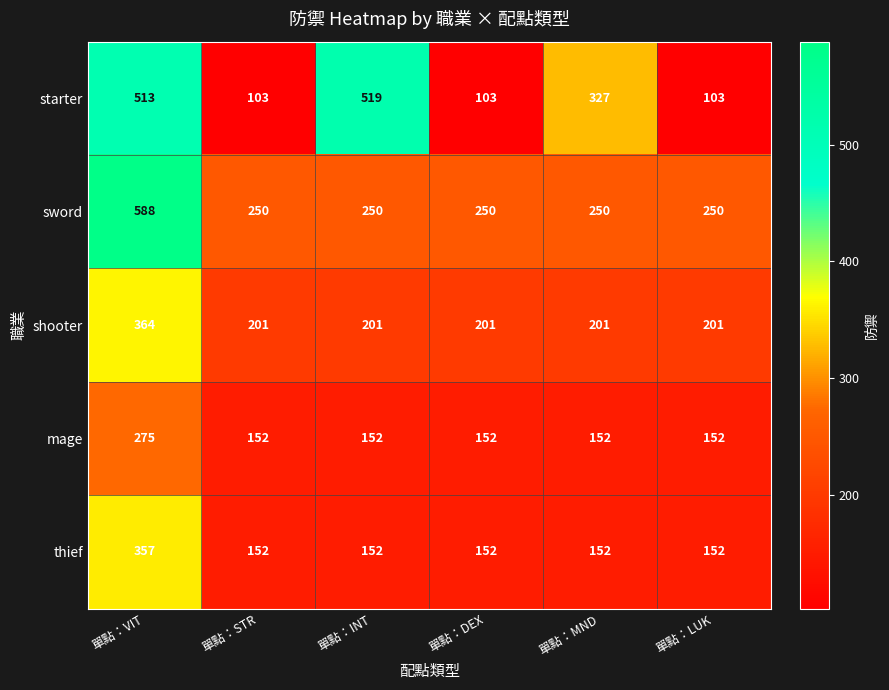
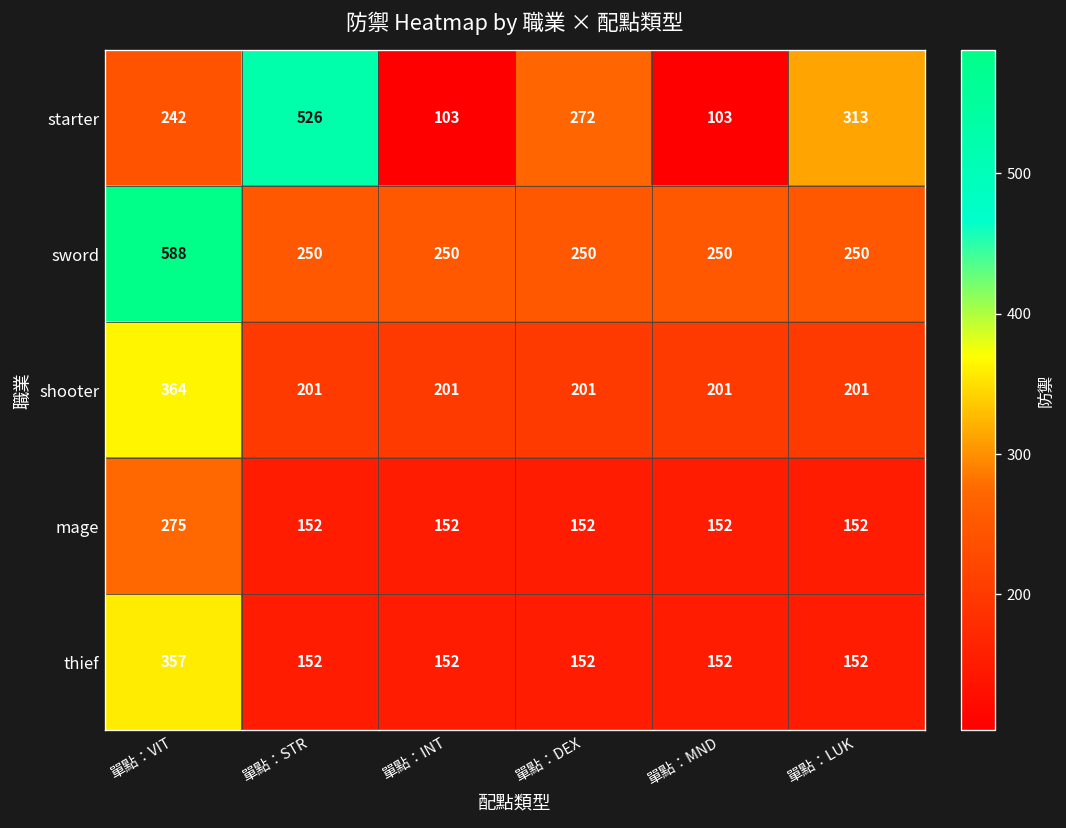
  {
    "starter": {
-     "單點：VIT": 513,
-     "單點：STR": 103,
-     "單點：INT": 519,
-     "單點：DEX": 103,
-     "單點：MND": 327,
-     "單點：LUK": 103
+     "單點：VIT": 242,
+     "單點：STR": 526,
+     "單點：INT": 103,
+     "單點：DEX": 272,
+     "單點：MND": 103,
+     "單點：LUK": 313
    },
    "sword": {
      "單點：VIT": 588,
      "單點：STR": 250,
      "單點：INT": 250,
      "單點：DEX": 250,
      "單點：MND": 250,
      "單點：LUK": 250
    },
    "shooter": {
      "單點：VIT": 364,
      "單點：STR": 201,
      "單點：INT": 201,
      "單點：DEX": 201,
      "單點：MND": 201,
      "單點：LUK": 201
    },
    "mage": {
      "單點：VIT": 275,
      "單點：STR": 152,
      "單點：INT": 152,
      "單點：DEX": 152,
      "單點：MND": 152,
      "單點：LUK": 152
    },
    "thief": {
      "單點：VIT": 357,
      "單點：STR": 152,
      "單點：INT": 152,
      "單點：DEX": 152,
      "單點：MND": 152,
      "單點：LUK": 152
    }
  }
